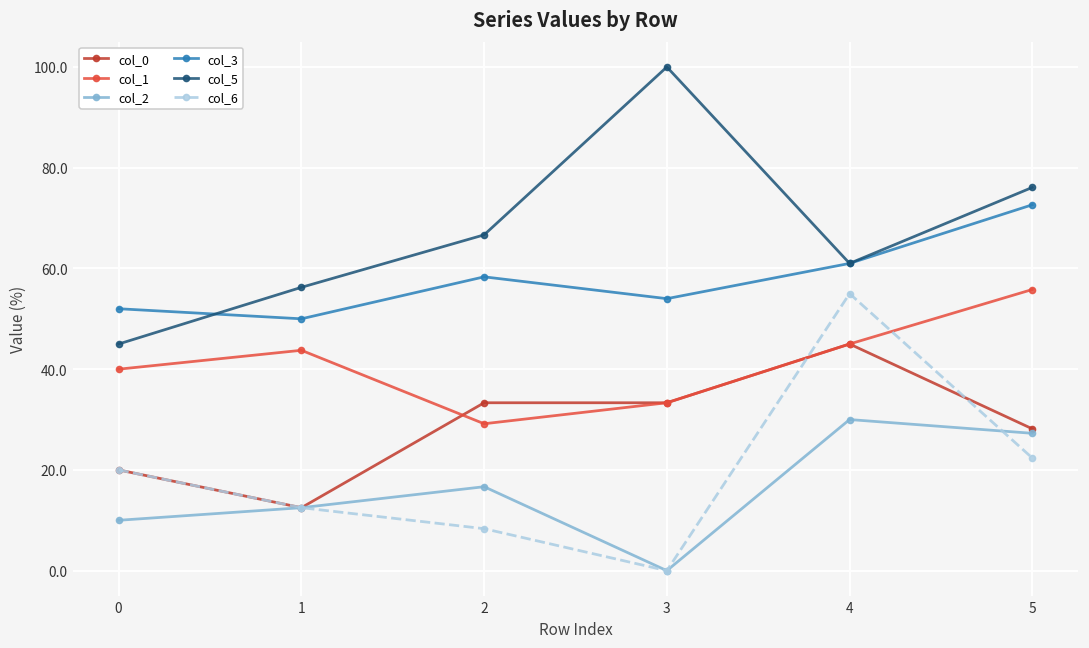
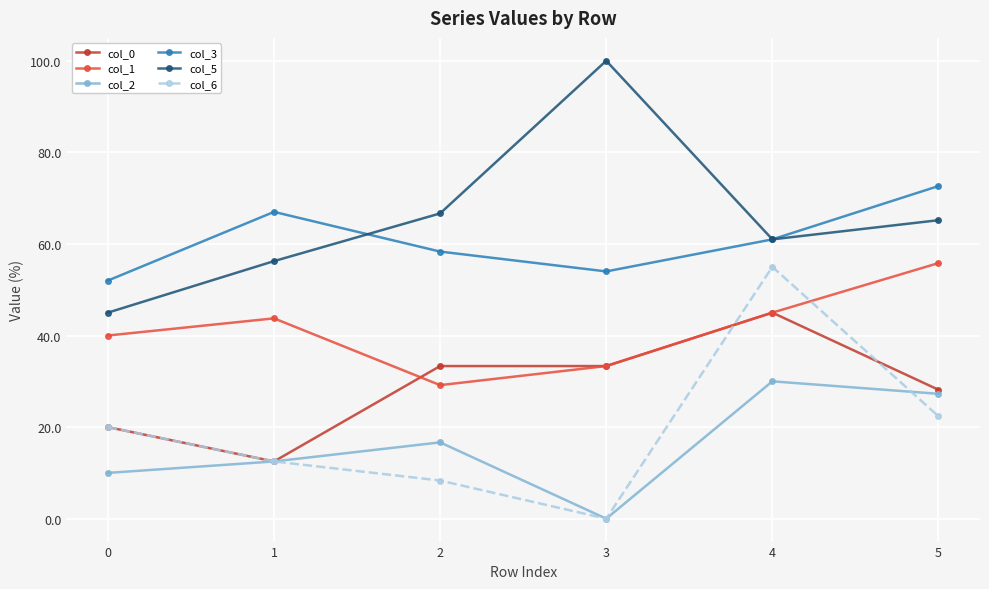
  {
    "col_3": {
      "0": 52,
-     "1": 50,
+     "1": 67,
      "2": 58,
      "3": 54,
      "5": 73
    },
    "col_5": {
      "0": 45,
      "1": 56,
      "2": 67,
      "3": 100,
-     "5": 76
+     "5": 65
    }
  }
